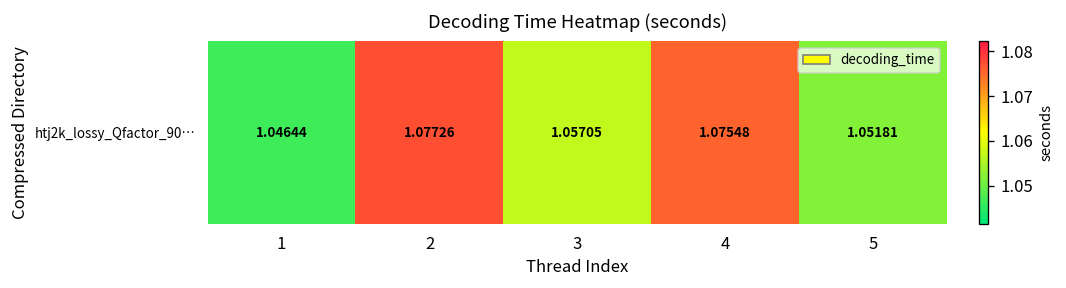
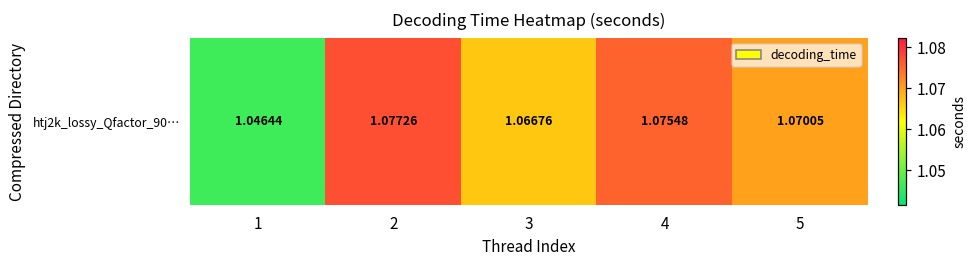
  {
    "htj2k_lossy_Qfactor_90…": {
      "1": 1.04644,
      "2": 1.07726,
-     "3": 1.05705,
+     "3": 1.06676,
      "4": 1.07548,
-     "5": 1.05181
+     "5": 1.07005
    }
  }
